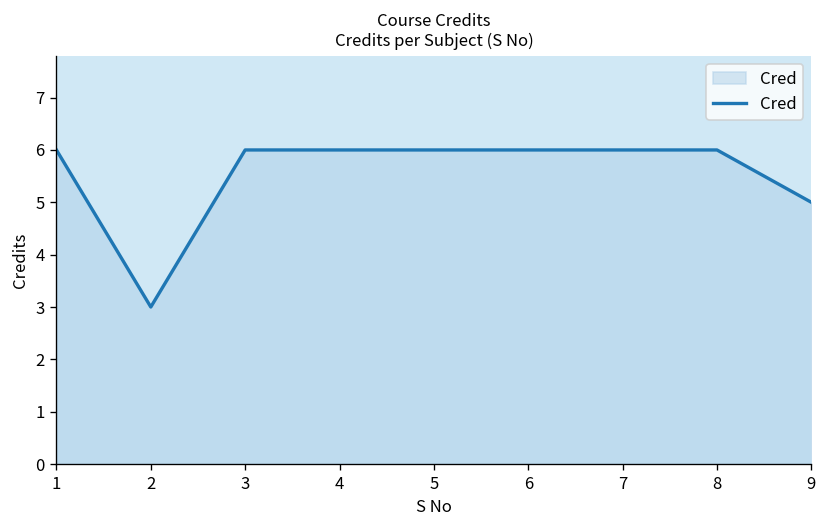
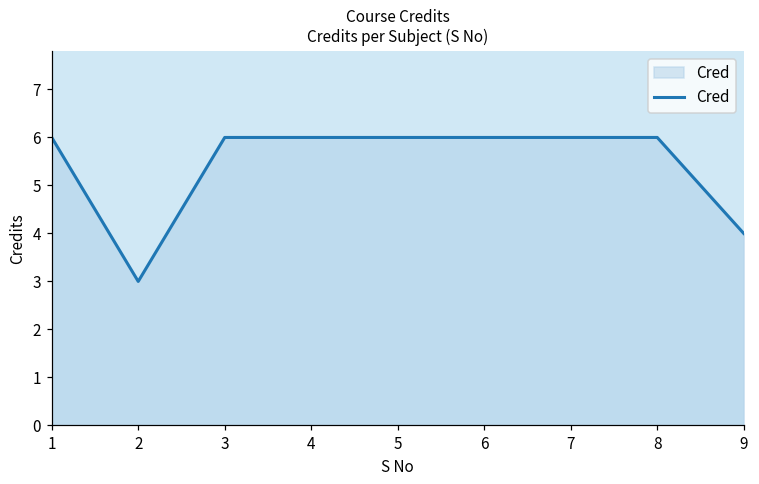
  {
    "1": 6,
    "2": 3,
    "3": 6,
    "4": 6,
    "5": 6,
    "6": 6,
    "7": 6,
    "8": 6,
-   "9": 5
+   "9": 4
  }
